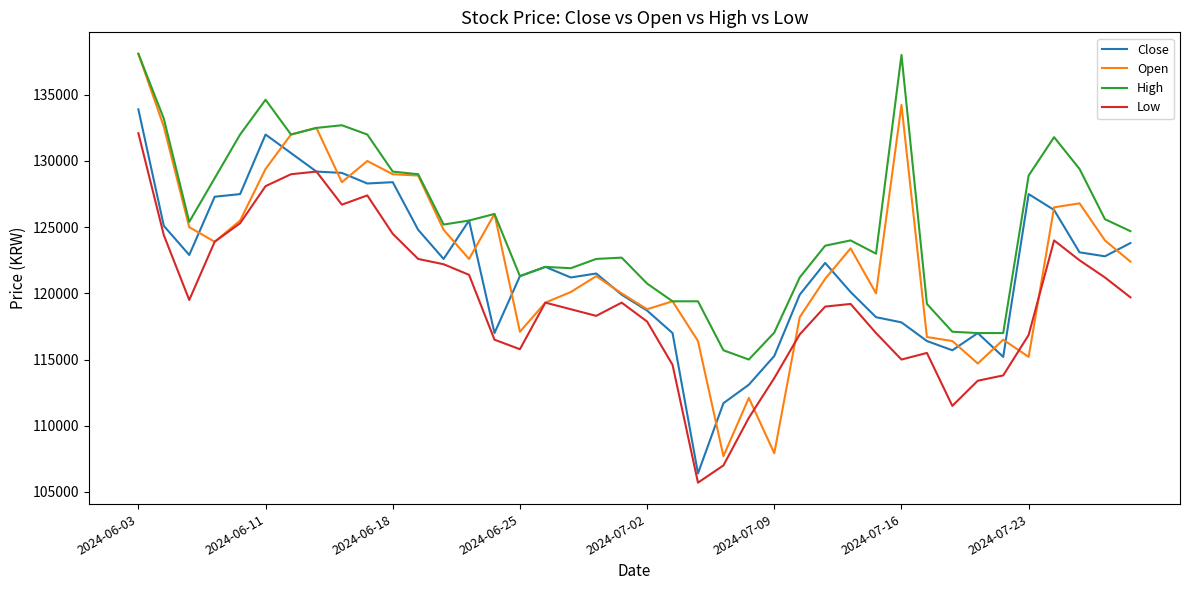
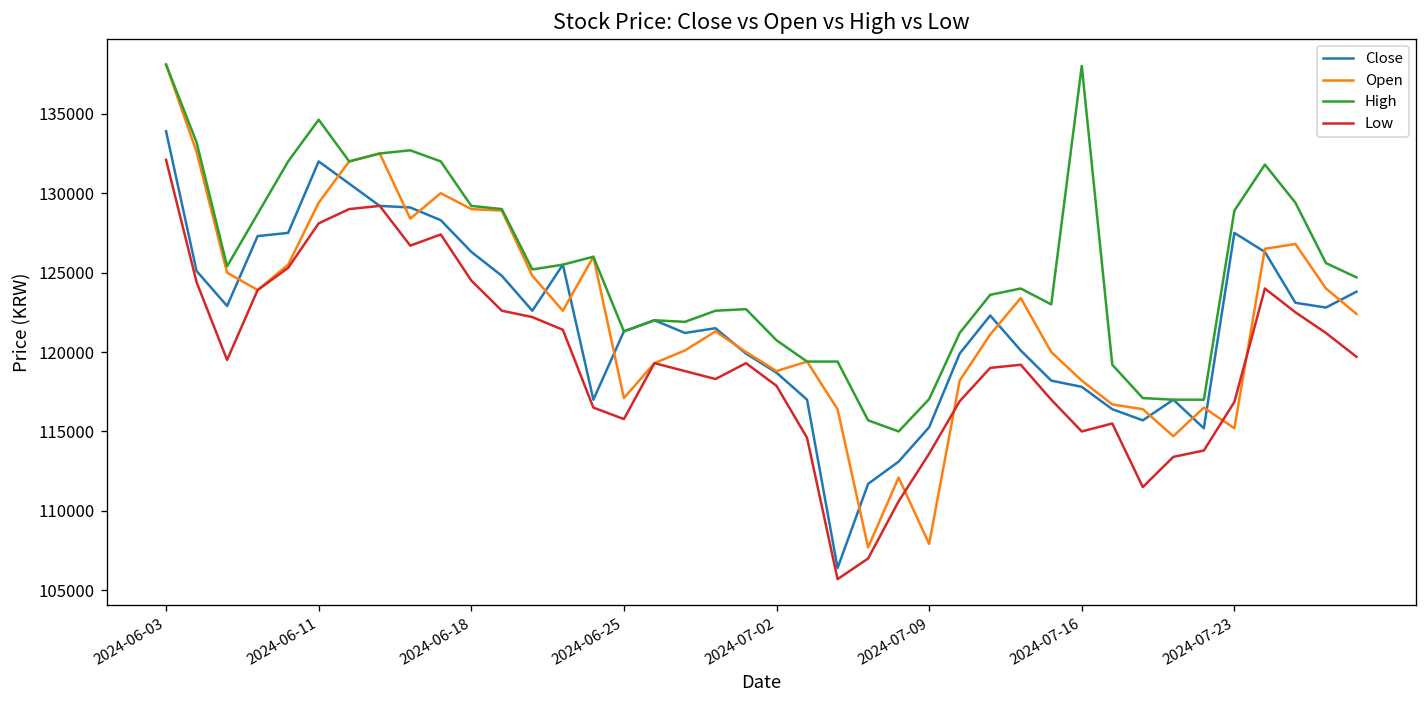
  {
    "Close": {
      "2024-06-03": 133900,
      "2024-06-11": 132000,
-     "2024-06-18": 128400,
+     "2024-06-18": 126300,
      "2024-07-09": 115300,
      "2024-07-16": 117800,
      "2024-07-23": 127500
    },
    "Open": {
      "2024-06-11": 129400,
      "2024-06-18": 129000,
      "2024-06-25": 117100,
      "2024-07-09": 107900,
-     "2024-07-16": 134200,
+     "2024-07-16": 118200,
      "2024-07-23": 115200
    },
    "High": {
      "2024-06-11": 134600,
      "2024-06-18": 129200,
      "2024-07-02": 120700,
      "2024-07-09": 117000,
      "2024-07-16": 138000,
      "2024-07-23": 128900
    },
    "Low": {
      "2024-06-03": 132100,
      "2024-06-11": 128100,
      "2024-06-18": 124500,
      "2024-06-25": 115800,
      "2024-07-02": 117900,
      "2024-07-09": 113600,
      "2024-07-16": 115000,
      "2024-07-23": 116900
    }
  }
